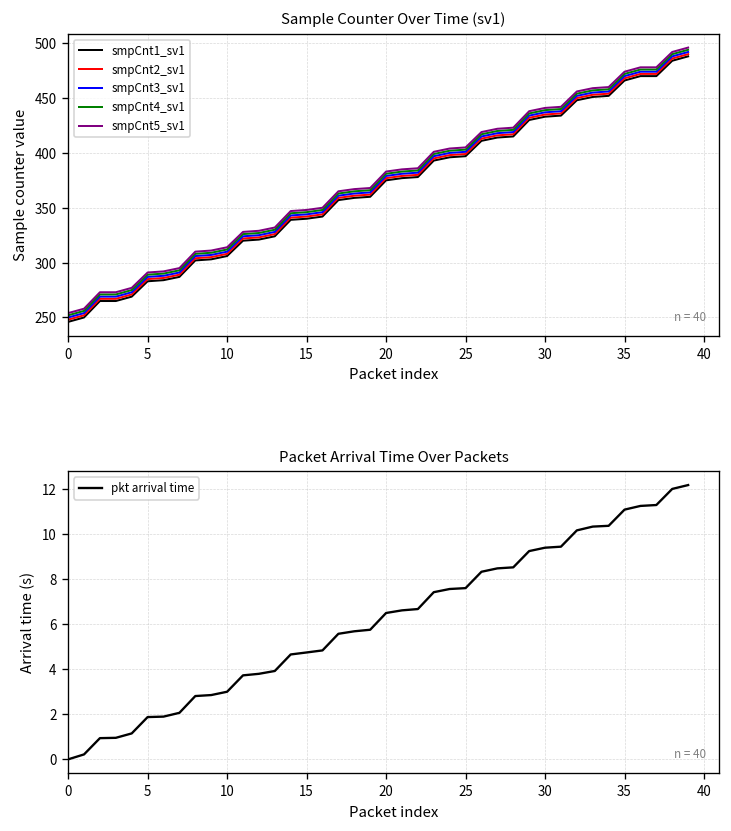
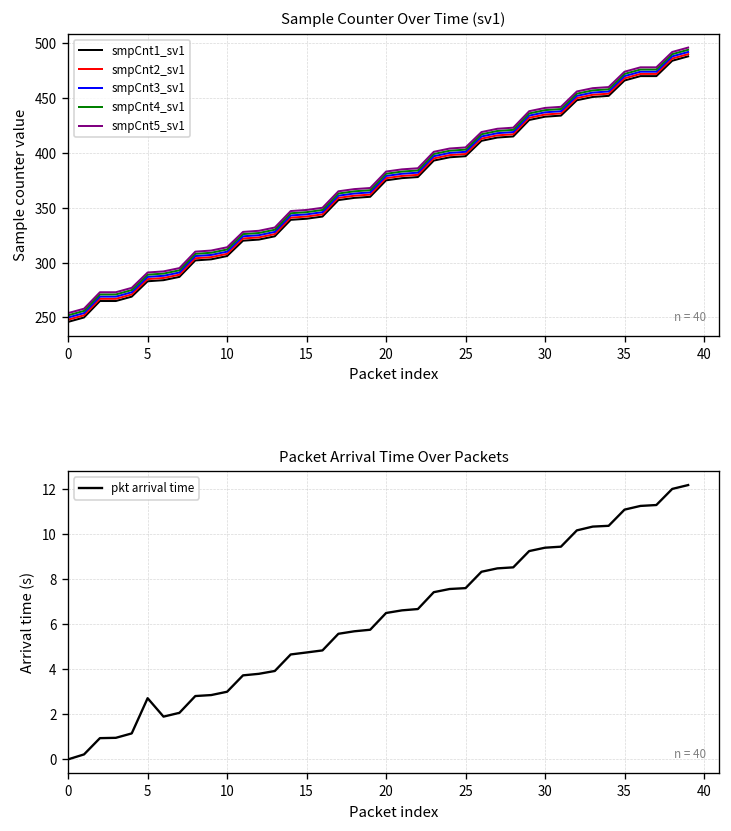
  {
    "Packet Arrival Time Over Packets": {
      "0": 0.0,
-     "5": 1.9,
+     "5": 2.7,
      "10": 3.0,
      "15": 4.7,
      "20": 6.5,
      "25": 7.6,
      "30": 9.4,
      "35": 11.1
    }
  }
